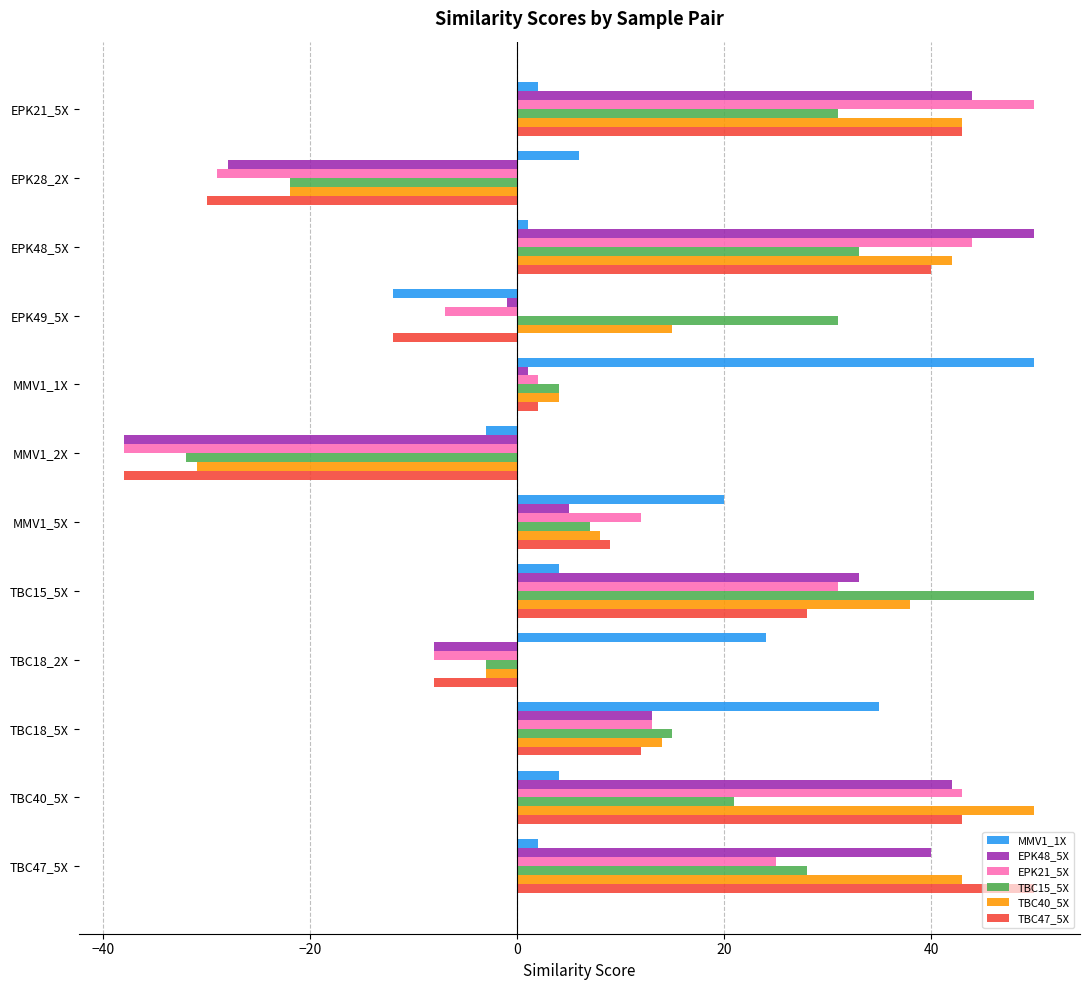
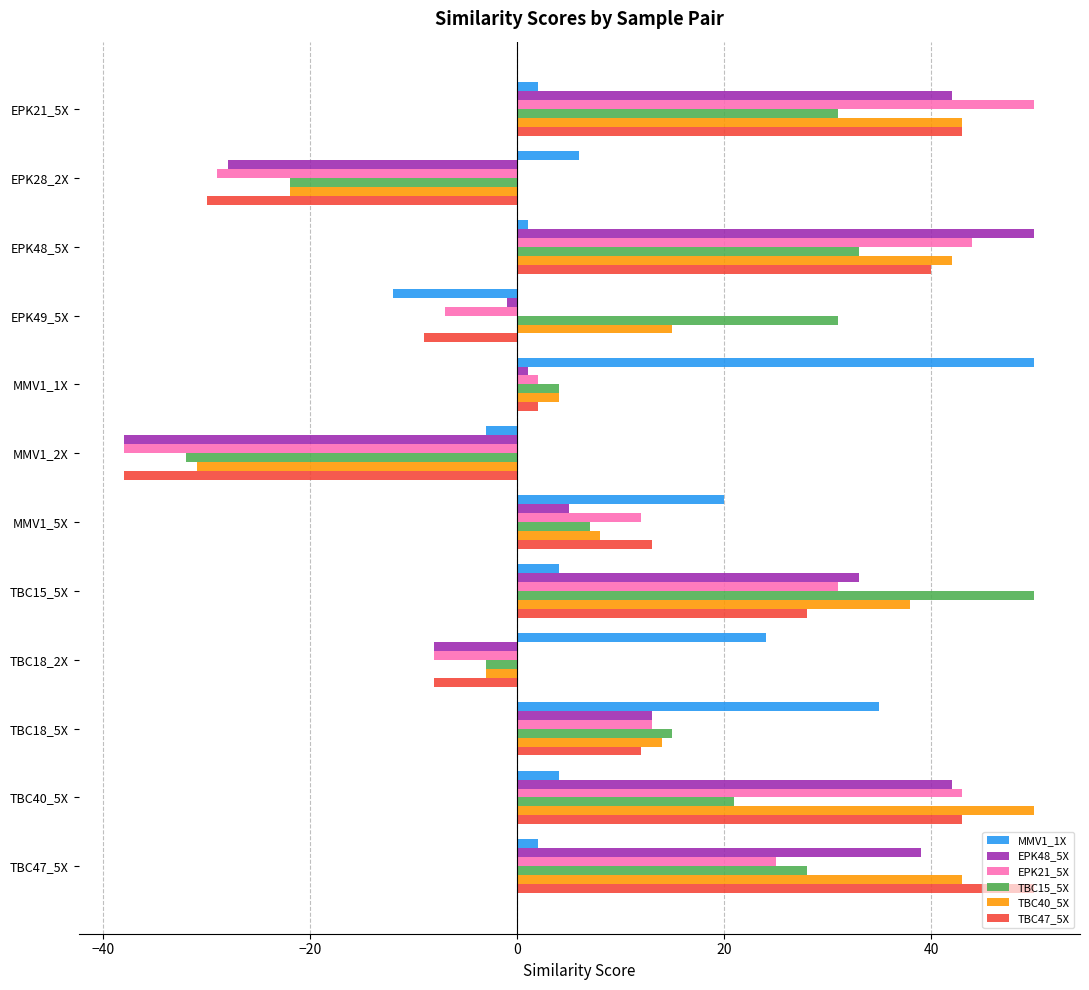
  {
    "MMV1_1X": {
      "EPK21_5X": 2.0,
      "EPK28_2X": 6.0,
      "EPK48_5X": 1.0,
      "EPK49_5X": -12.0,
      "MMV1_1X": 50.0,
      "MMV1_2X": -3.0,
      "MMV1_5X": 20.0,
      "TBC15_5X": 4.0,
      "TBC18_2X": 24.0,
      "TBC18_5X": 35.0,
      "TBC40_5X": 4.0,
      "TBC47_5X": 2.0
    },
    "EPK48_5X": {
-     "EPK21_5X": 44.0,
+     "EPK21_5X": 42.0,
      "EPK28_2X": -28.0,
      "EPK48_5X": 50.0,
      "EPK49_5X": -1.0,
      "MMV1_1X": 1.0,
      "MMV1_2X": -38.0,
      "MMV1_5X": 5.0,
      "TBC15_5X": 33.0,
      "TBC18_2X": -8.0,
      "TBC18_5X": 13.0,
      "TBC40_5X": 42.0,
-     "TBC47_5X": 40.0
+     "TBC47_5X": 39.0
    },
    "EPK21_5X": {
      "EPK21_5X": 50.0,
      "EPK28_2X": -29.0,
      "EPK48_5X": 44.0,
      "EPK49_5X": -7.0,
      "MMV1_1X": 2.0,
      "MMV1_2X": -38.0,
      "MMV1_5X": 12.0,
      "TBC15_5X": 31.0,
      "TBC18_2X": -8.0,
      "TBC18_5X": 13.0,
      "TBC40_5X": 43.0,
      "TBC47_5X": 25.0
    },
    "TBC15_5X": {
      "EPK21_5X": 31.0,
      "EPK28_2X": -22.0,
      "EPK48_5X": 33.0,
      "EPK49_5X": 31.0,
      "MMV1_1X": 4.0,
      "MMV1_2X": -32.0,
      "MMV1_5X": 7.0,
      "TBC15_5X": 50.0,
      "TBC18_2X": -3.0,
      "TBC18_5X": 15.0,
      "TBC40_5X": 21.0,
      "TBC47_5X": 28.0
    },
    "TBC40_5X": {
      "EPK21_5X": 43.0,
      "EPK28_2X": -22.0,
      "EPK48_5X": 42.0,
      "EPK49_5X": 15.0,
      "MMV1_1X": 4.0,
      "MMV1_2X": -31.0,
      "MMV1_5X": 8.0,
      "TBC15_5X": 38.0,
      "TBC18_2X": -3.0,
      "TBC18_5X": 14.0,
      "TBC40_5X": 50.0,
      "TBC47_5X": 43.0
    },
    "TBC47_5X": {
      "EPK21_5X": 43.0,
      "EPK28_2X": -30.0,
      "EPK48_5X": 40.0,
-     "EPK49_5X": -12.0,
+     "EPK49_5X": -9.0,
      "MMV1_1X": 2.0,
      "MMV1_2X": -38.0,
-     "MMV1_5X": 9.0,
+     "MMV1_5X": 13.0,
      "TBC15_5X": 28.0,
      "TBC18_2X": -8.0,
      "TBC18_5X": 12.0,
      "TBC40_5X": 43.0
    }
  }
